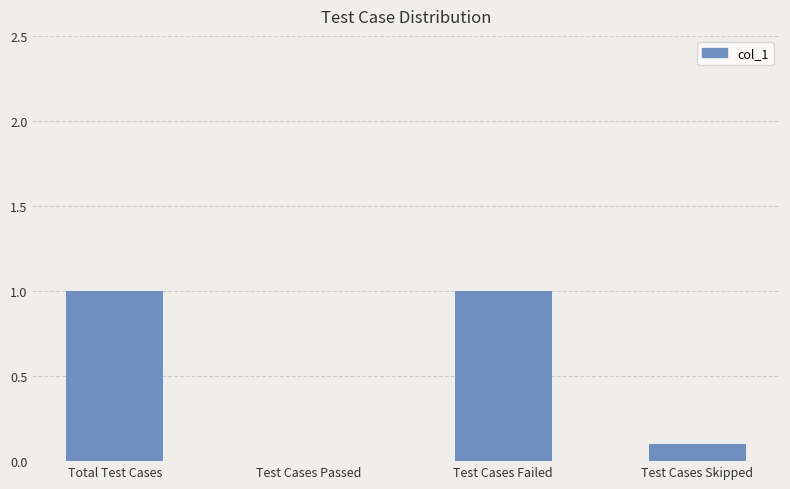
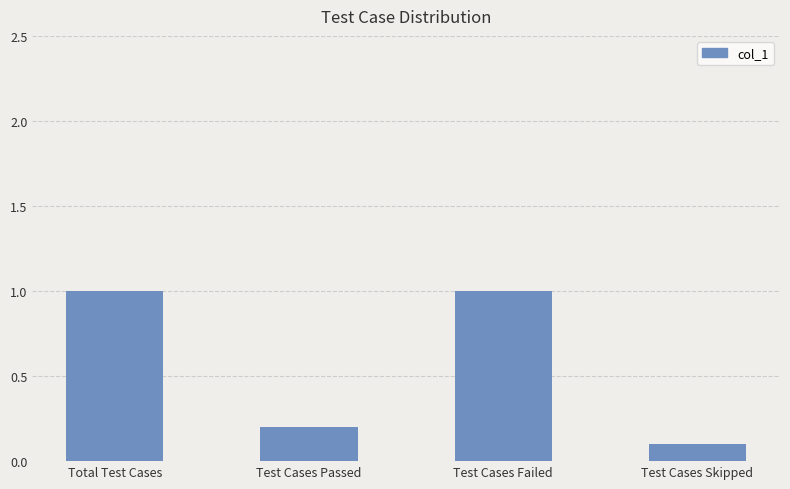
  {
    "Total Test Cases": 1.0,
-   "Test Cases Passed": 0.0,
+   "Test Cases Passed": 0.2,
    "Test Cases Failed": 1.0,
    "Test Cases Skipped": 0.1
  }
